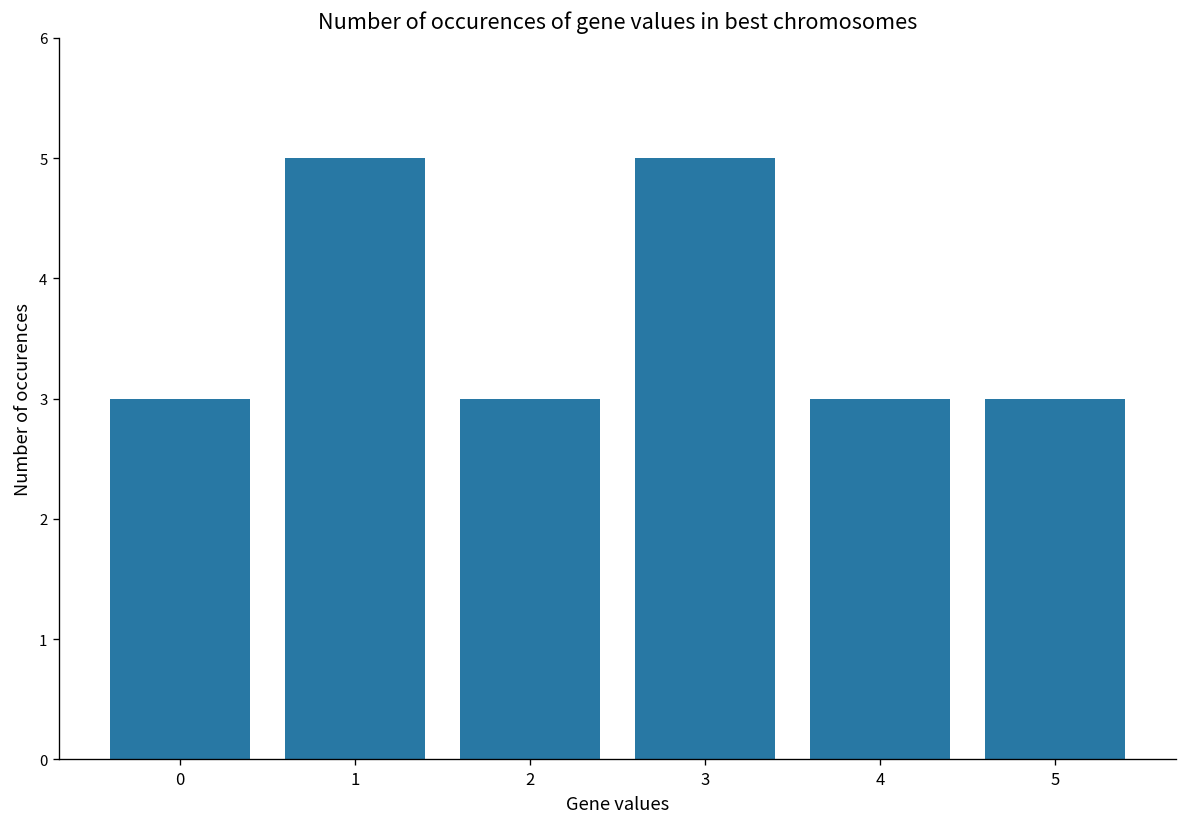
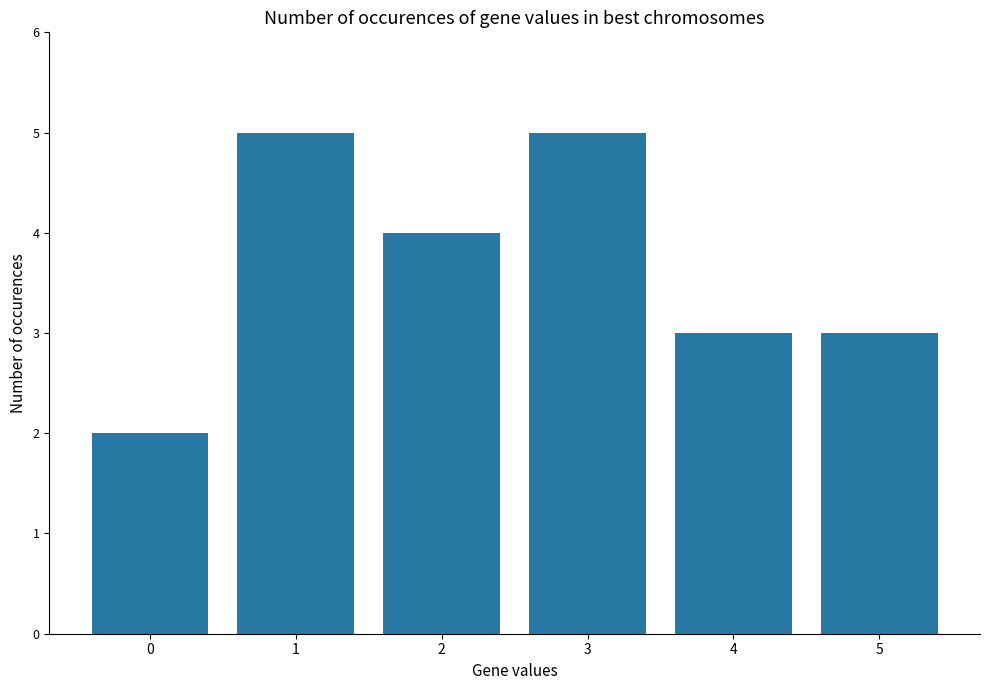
  {
-   "0": 3,
+   "0": 2,
    "1": 5,
-   "2": 3,
+   "2": 4,
    "3": 5,
    "4": 3,
    "5": 3
  }
